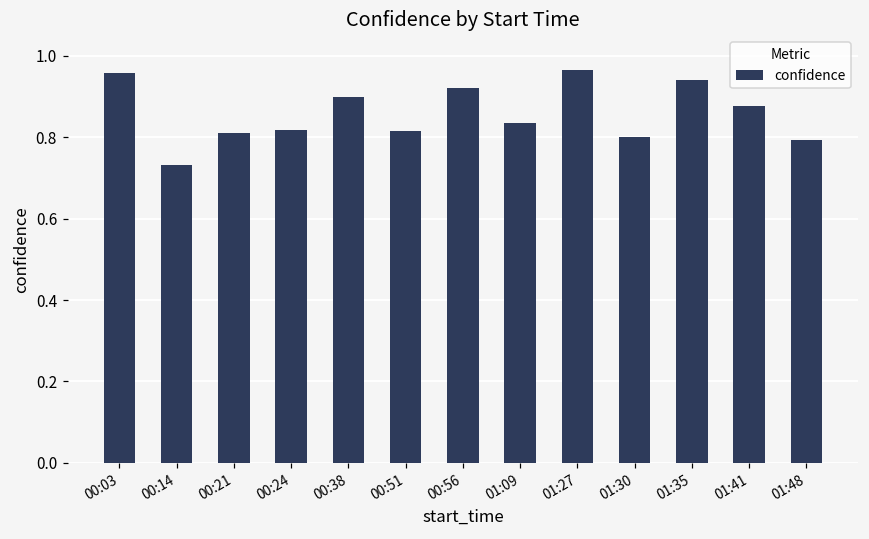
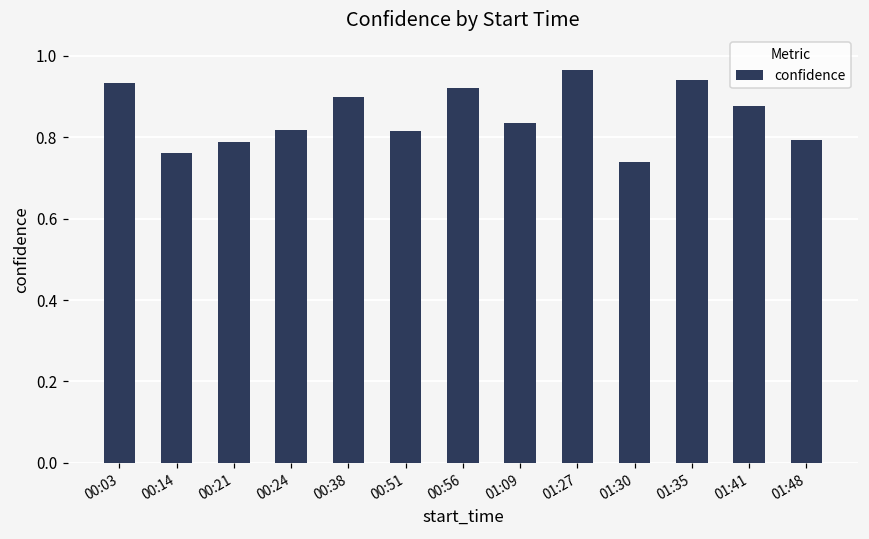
  {
-   "00:03": 0.96,
-   "00:14": 0.73,
-   "00:21": 0.81,
+   "00:03": 0.93,
+   "00:14": 0.76,
+   "00:21": 0.79,
    "00:24": 0.82,
    "00:38": 0.90,
    "00:51": 0.82,
    "00:56": 0.92,
    "01:09": 0.84,
    "01:27": 0.96,
-   "01:30": 0.80,
+   "01:30": 0.74,
    "01:35": 0.94,
    "01:41": 0.88,
    "01:48": 0.79
  }
